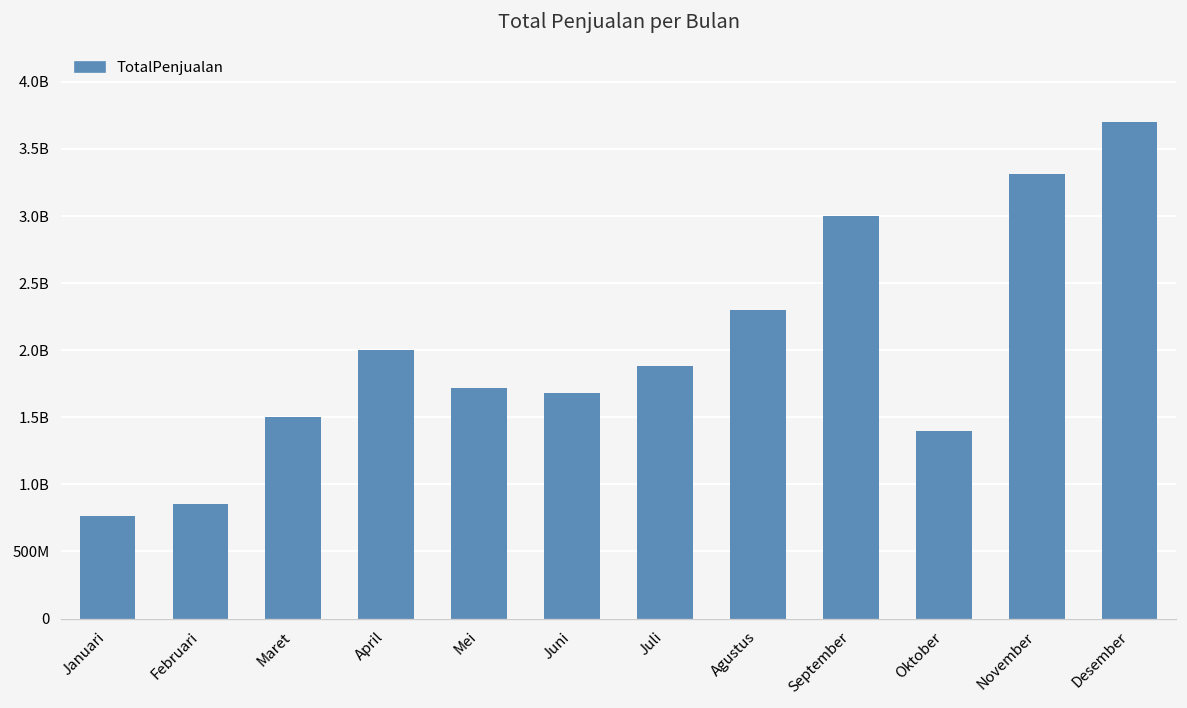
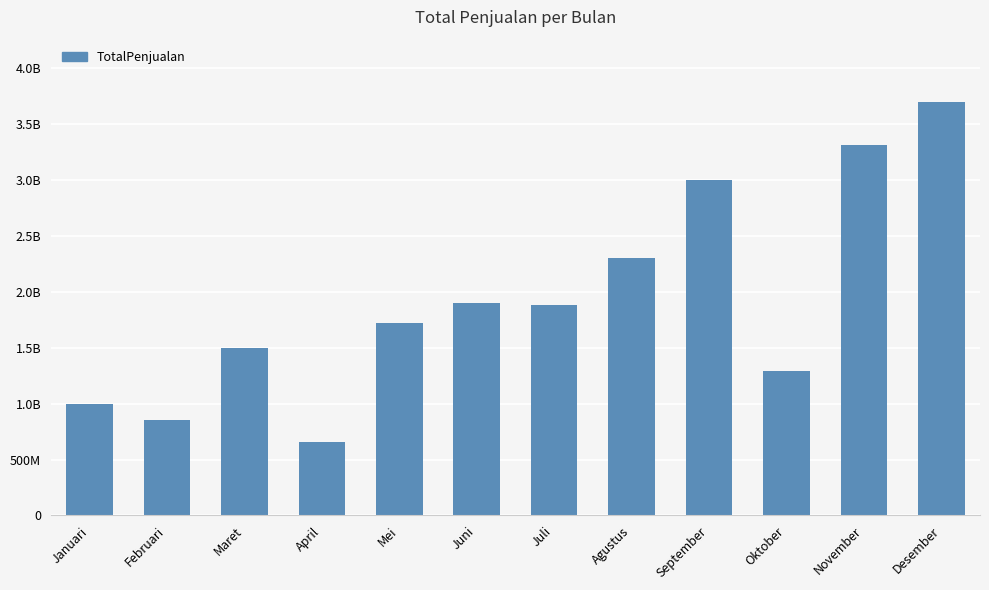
  {
-   "Januari": 760000000,
+   "Januari": 1000000000,
    "Februari": 850000000,
    "Maret": 1500000000,
-   "April": 2000000000,
+   "April": 660000000,
    "Mei": 1720000000,
-   "Juni": 1680000000,
+   "Juni": 1900000000,
    "Juli": 1880000000,
    "Agustus": 2300000000,
    "September": 3000000000,
-   "Oktober": 1400000000,
+   "Oktober": 1290000000,
    "November": 3320000000,
    "Desember": 3700000000
  }
